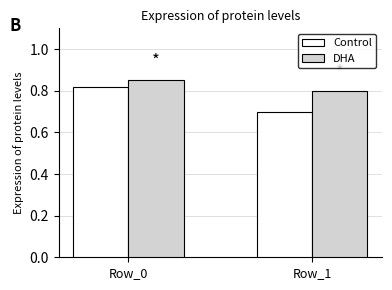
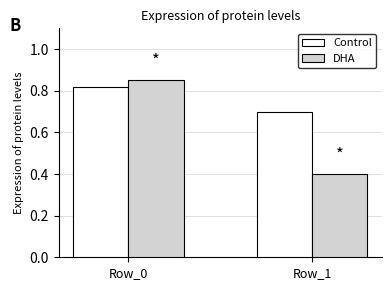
  {
    "Control": {
      "Row_0": 0.82,
      "Row_1": 0.7
    },
    "DHA": {
      "Row_0": 0.85,
-     "Row_1": 0.8
+     "Row_1": 0.4
    }
  }
